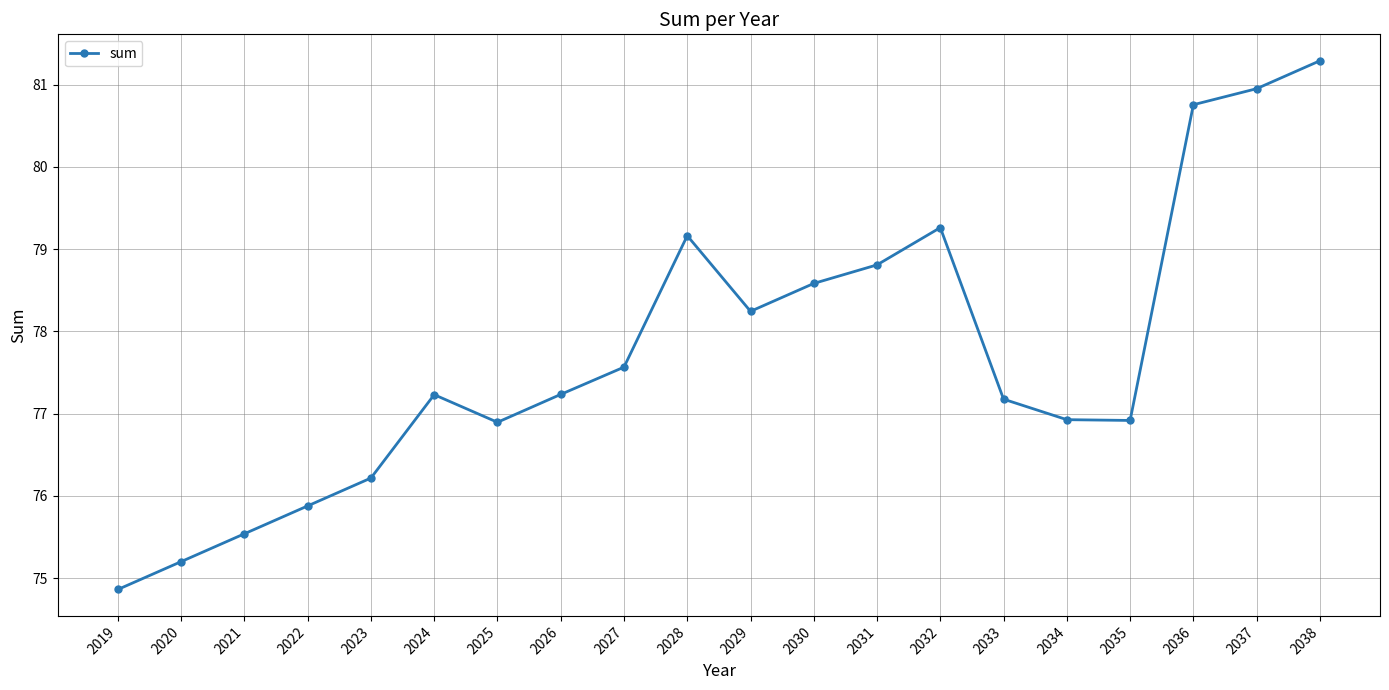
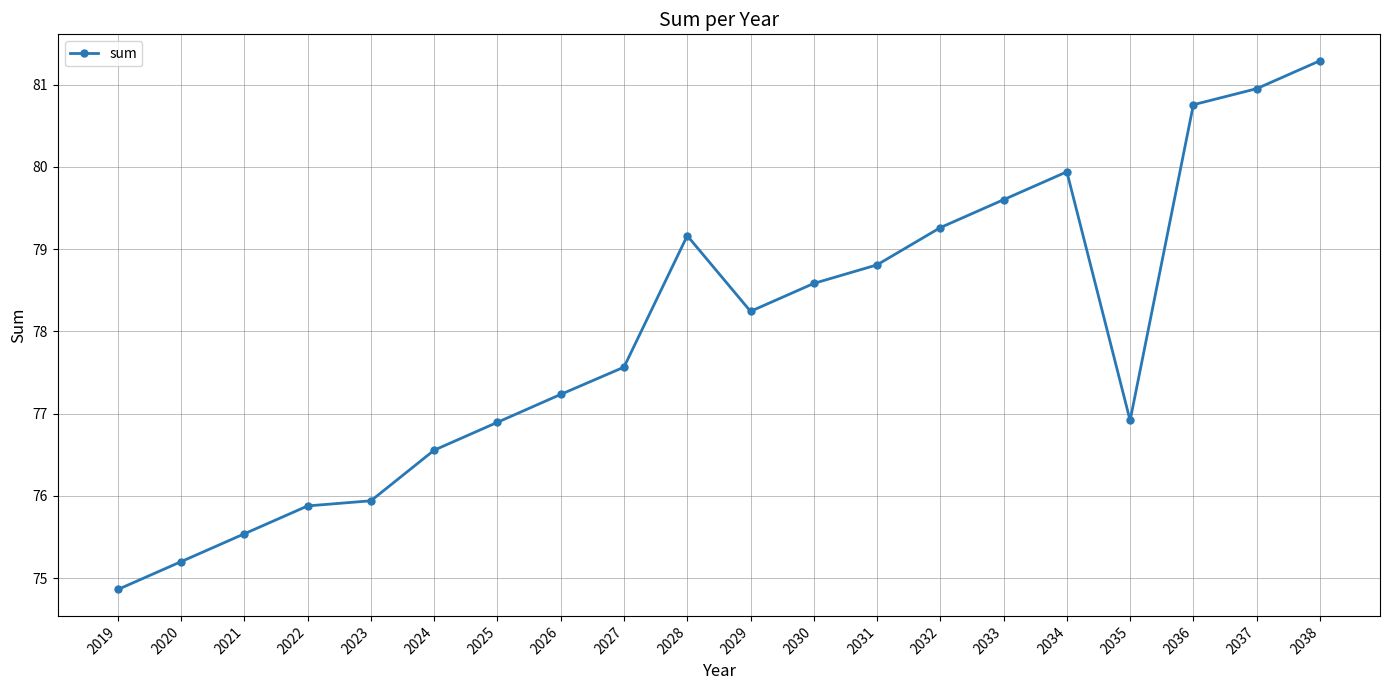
  {
    "2019": 74.9,
    "2020": 75.2,
    "2021": 75.5,
    "2022": 75.9,
-   "2023": 76.2,
-   "2024": 77.2,
+   "2023": 75.9,
+   "2024": 76.6,
    "2025": 76.9,
    "2026": 77.2,
    "2027": 77.6,
    "2028": 79.2,
    "2029": 78.2,
    "2030": 78.6,
    "2031": 78.8,
    "2032": 79.3,
-   "2033": 77.2,
-   "2034": 76.9,
+   "2033": 79.6,
+   "2034": 79.9,
    "2035": 76.9,
    "2036": 80.8,
    "2037": 81.0,
    "2038": 81.3
  }
